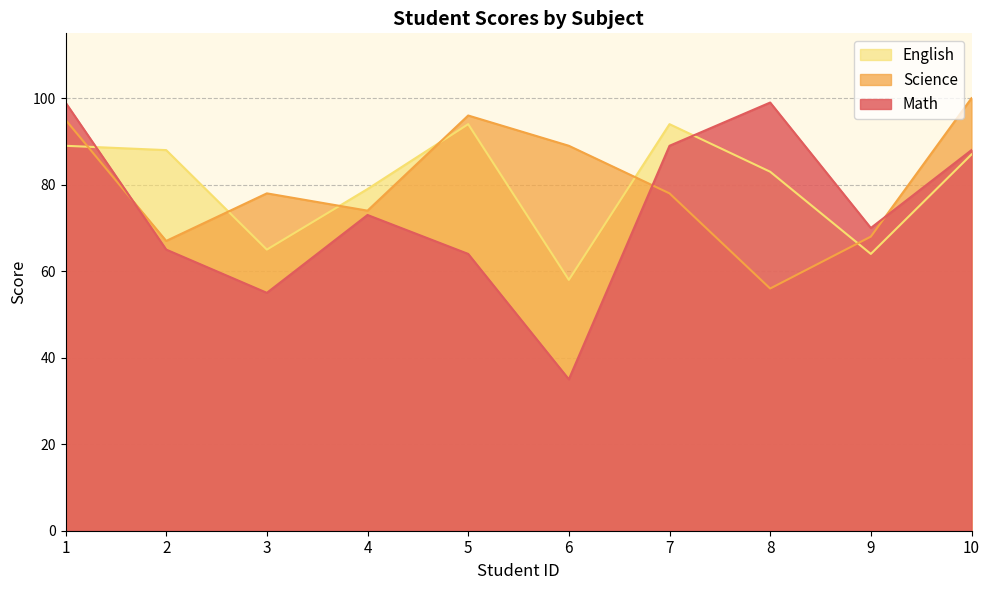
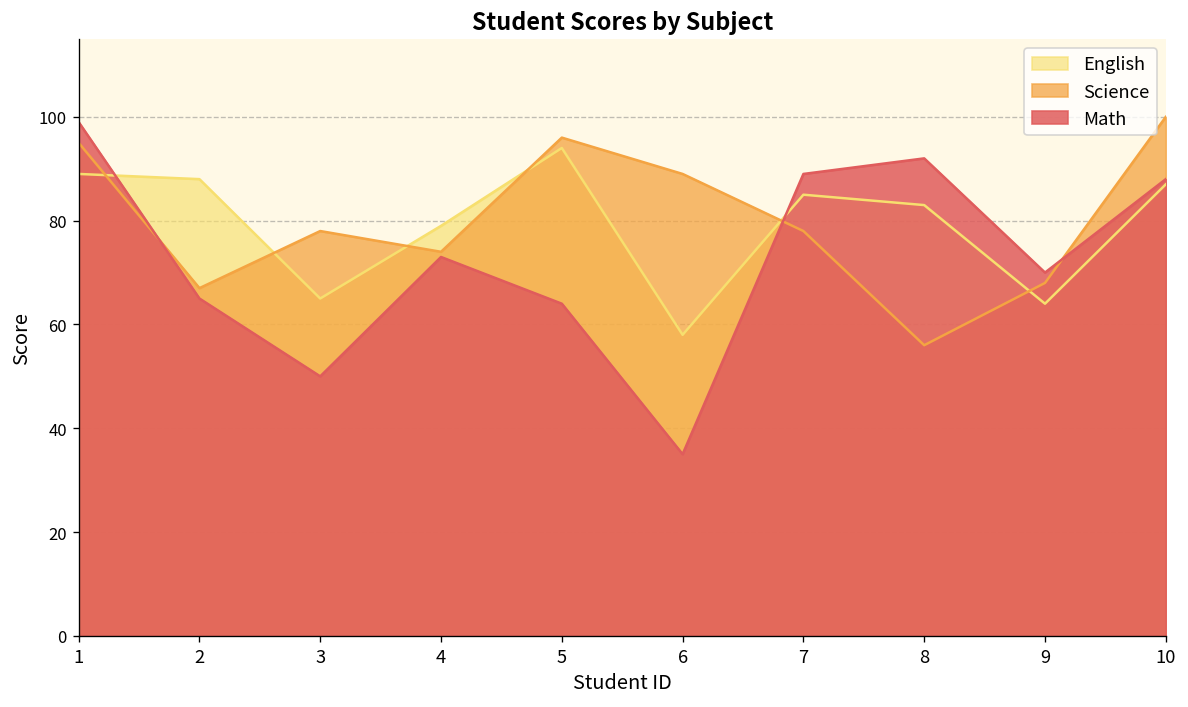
  {
    "English": {
      "1": 89,
      "2": 88,
      "3": 65,
      "4": 79,
      "5": 94,
      "6": 58,
-     "7": 94,
+     "7": 85,
      "8": 83,
      "9": 64,
      "10": 87
    },
    "Science": {
      "1": 95,
      "2": 67,
      "3": 78,
      "4": 74,
      "5": 96,
      "6": 89,
      "7": 78,
      "8": 56,
      "9": 68,
      "10": 100
    },
    "Math": {
      "1": 99,
      "2": 65,
-     "3": 55,
+     "3": 50,
      "4": 73,
      "5": 64,
      "6": 35,
      "7": 89,
-     "8": 99,
+     "8": 92,
      "9": 70,
      "10": 88
    }
  }
